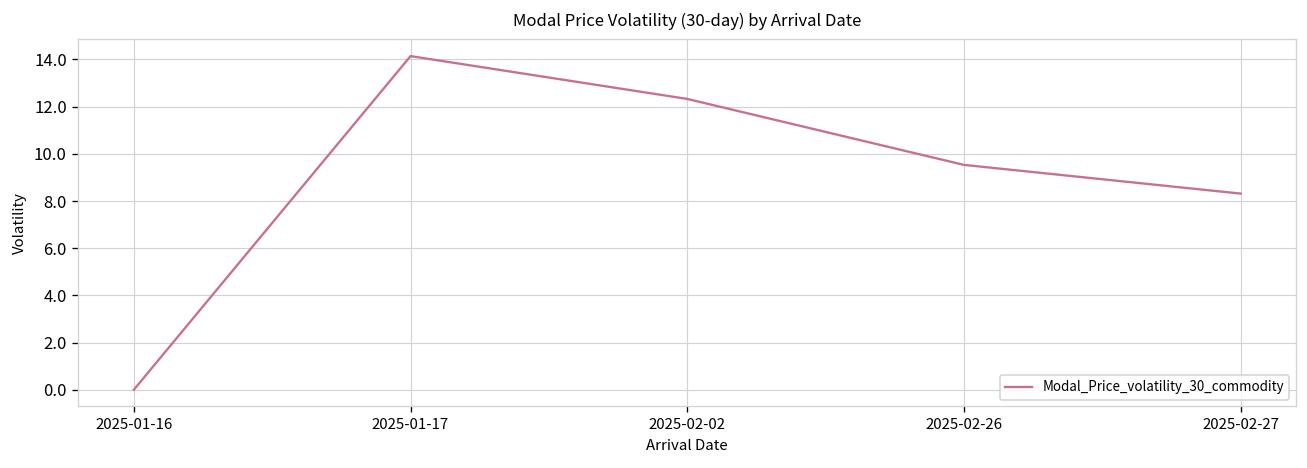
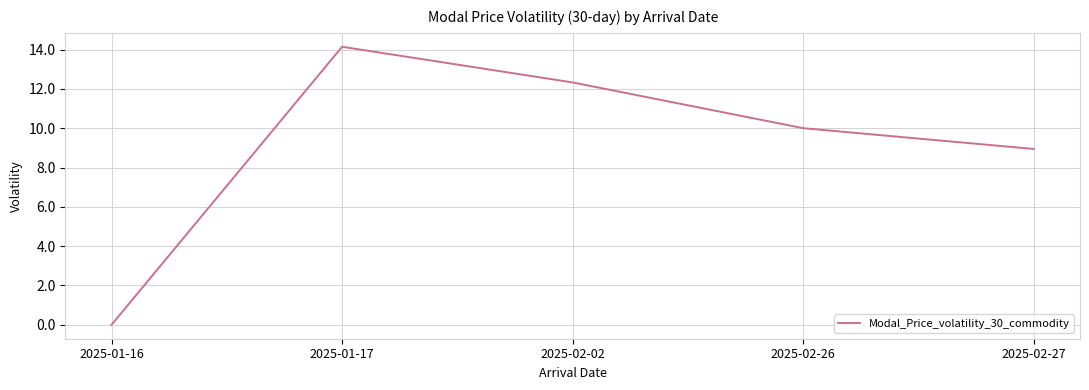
  {
    "2025-01-16": 0.0,
    "2025-01-17": 14.1,
    "2025-02-02": 12.3,
-   "2025-02-26": 9.5,
-   "2025-02-27": 8.3
+   "2025-02-26": 10.0,
+   "2025-02-27": 8.9
  }
